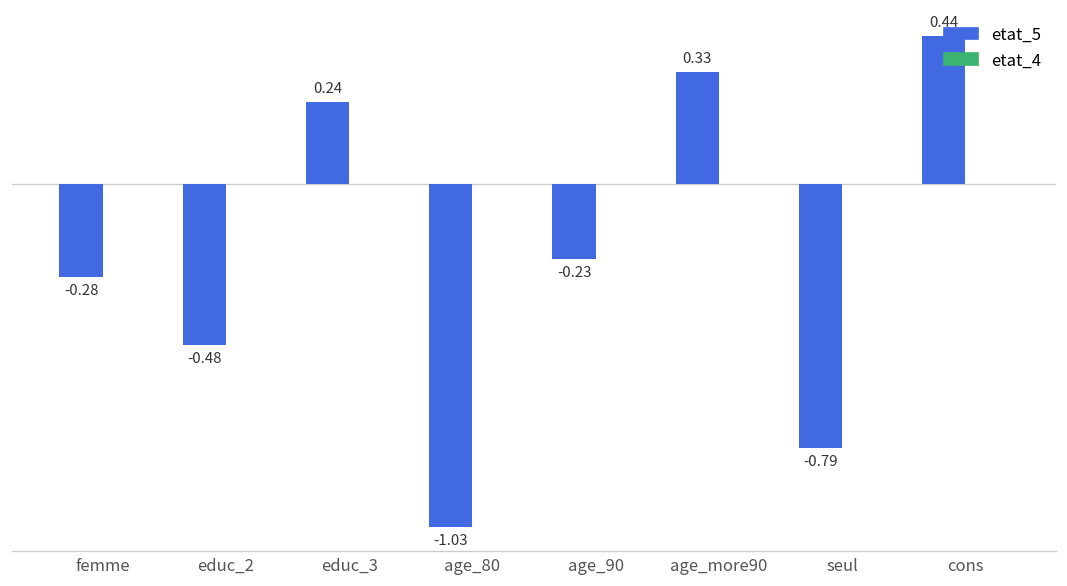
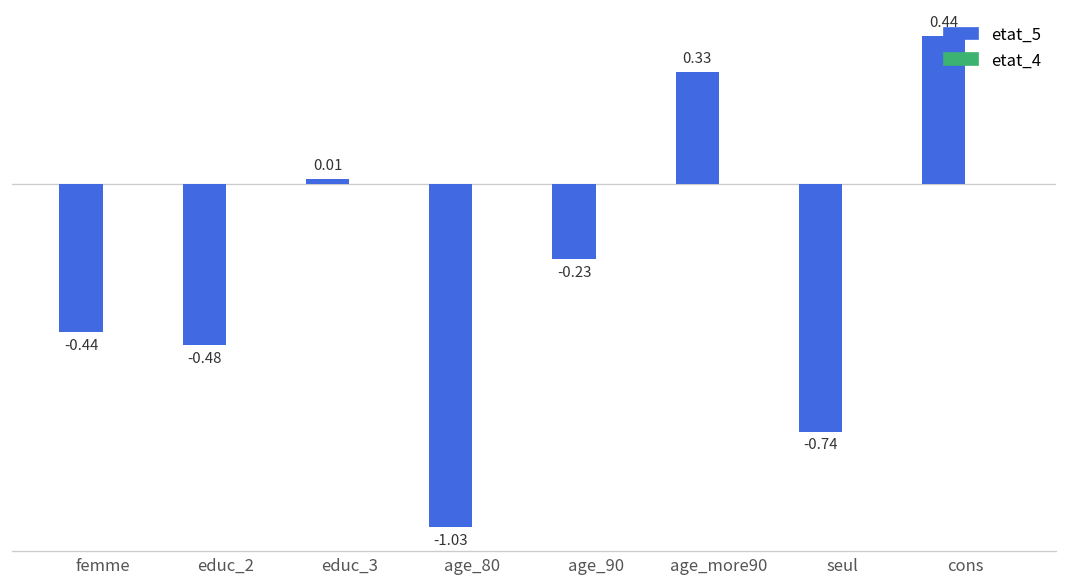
  {
    "etat_5": {
-     "femme": -0.28,
+     "femme": -0.44,
      "educ_2": -0.48,
-     "educ_3": 0.24,
+     "educ_3": 0.01,
      "age_80": -1.03,
      "age_90": -0.23,
      "age_more90": 0.33,
-     "seul": -0.79,
+     "seul": -0.74,
      "cons": 0.44
    }
  }
